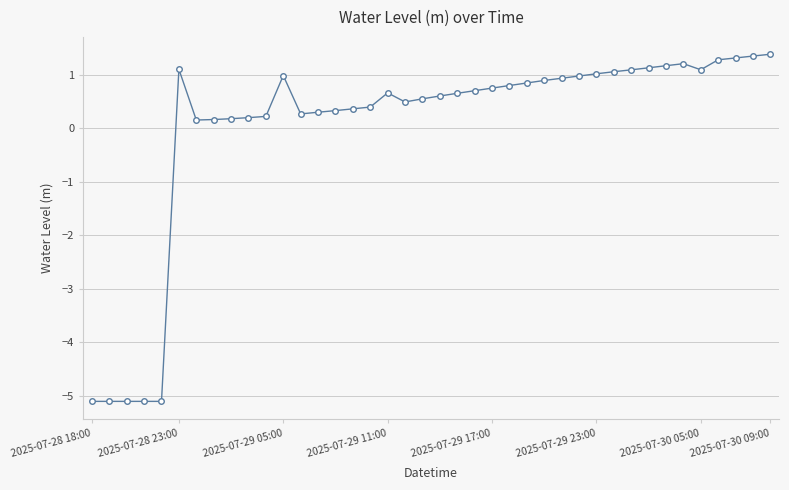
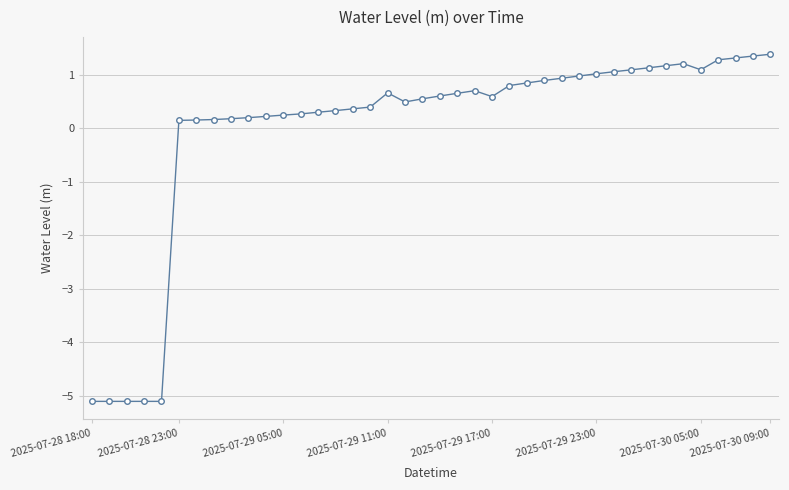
  {
    "2025-07-28 18:00": -5.1,
-   "2025-07-28 23:00": 1.1,
-   "2025-07-29 05:00": 1.0,
+   "2025-07-28 23:00": 0.1,
+   "2025-07-29 05:00": 0.2,
    "2025-07-29 11:00": 0.7,
-   "2025-07-29 17:00": 0.8,
+   "2025-07-29 17:00": 0.6,
    "2025-07-29 23:00": 1.0,
    "2025-07-30 05:00": 1.1,
    "2025-07-30 09:00": 1.4
  }
